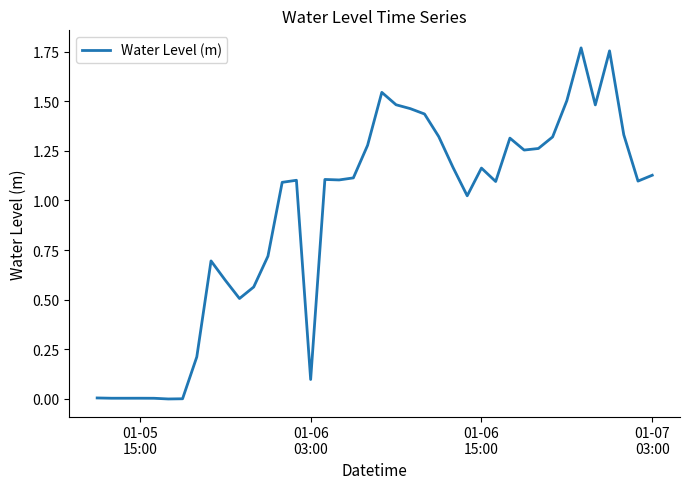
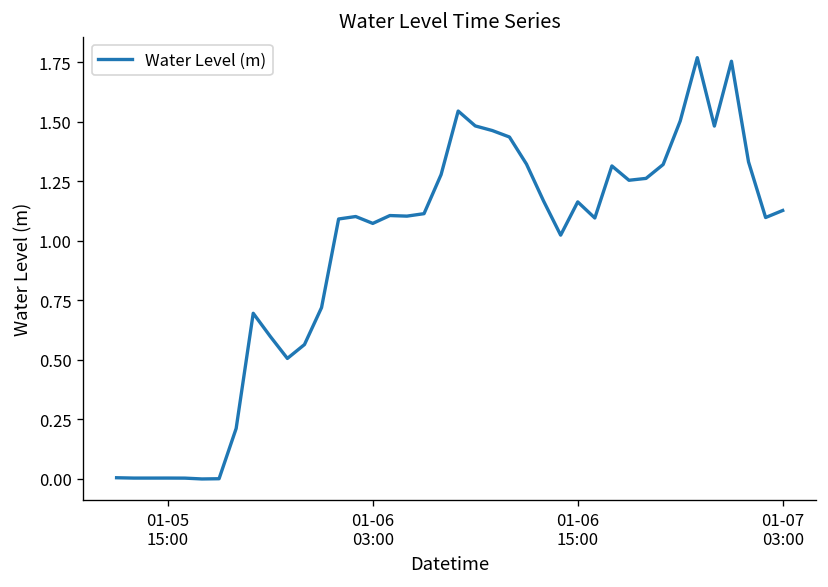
  {
    "01-05 15:00": 0.00,
-   "01-06 03:00": 0.10,
+   "01-06 03:00": 1.07,
    "01-06 15:00": 1.16,
    "01-07 03:00": 1.13
  }
